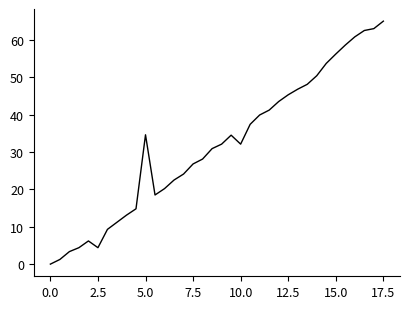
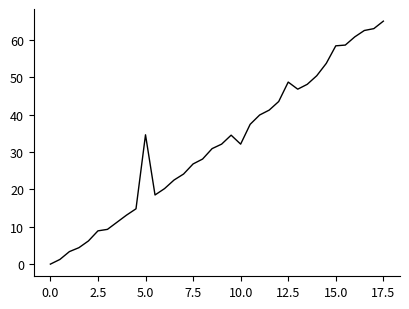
  {
    "0.0": 0,
-   "2.5": 4,
+   "2.5": 9,
    "5.0": 35,
    "7.5": 27,
    "10.0": 32,
-   "12.5": 45,
-   "15.0": 56,
+   "12.5": 49,
+   "15.0": 58,
    "17.5": 65
  }
